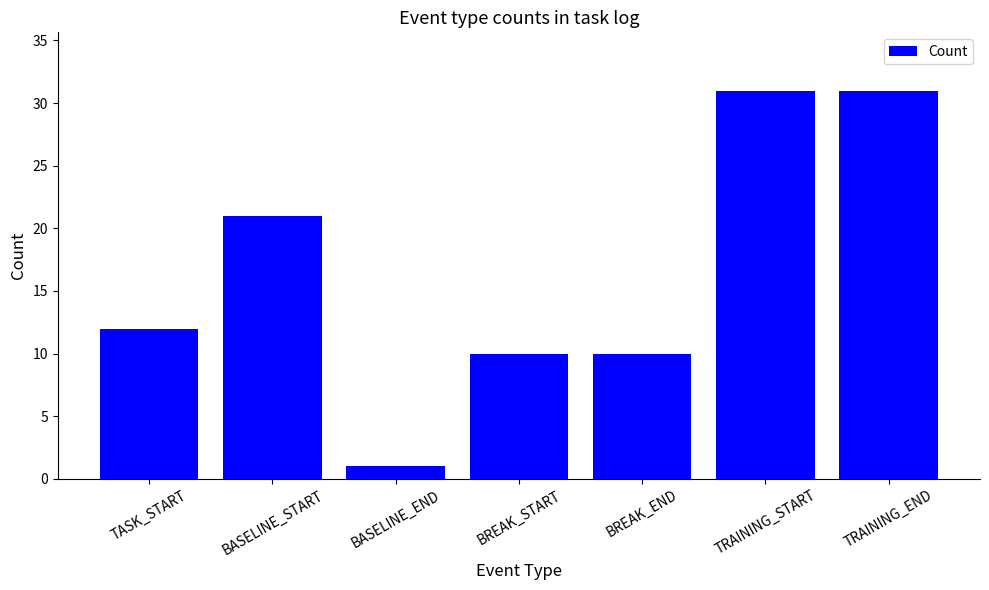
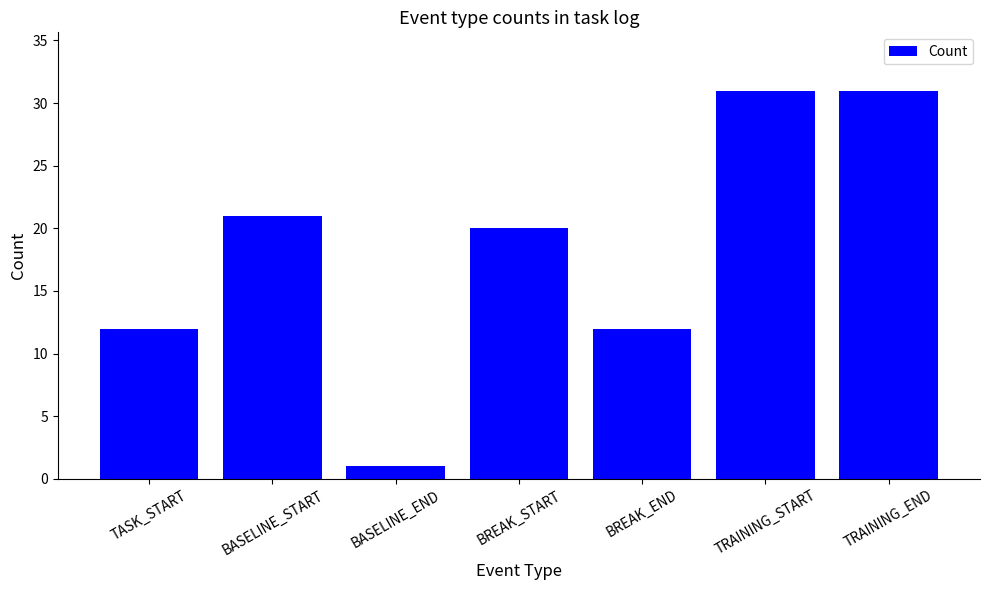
  {
    "TASK_START": 12,
    "BASELINE_START": 21,
    "BASELINE_END": 1,
-   "BREAK_START": 10,
-   "BREAK_END": 10,
+   "BREAK_START": 20,
+   "BREAK_END": 12,
    "TRAINING_START": 31,
    "TRAINING_END": 31
  }
